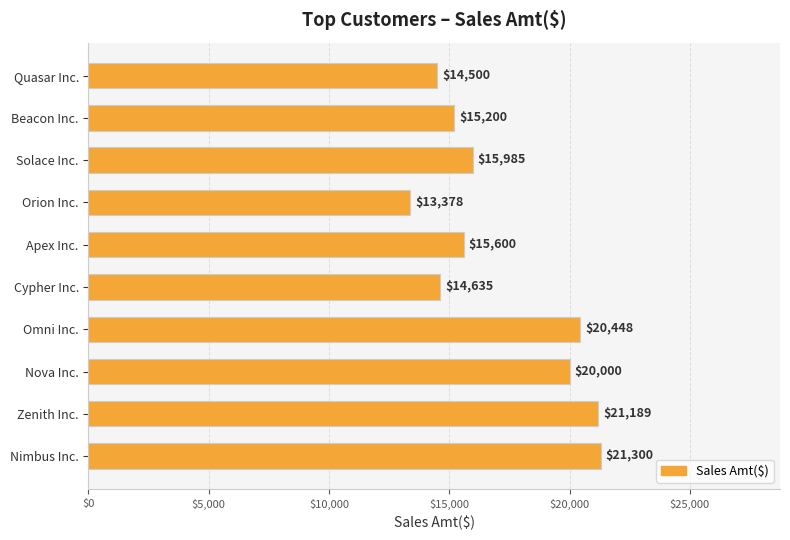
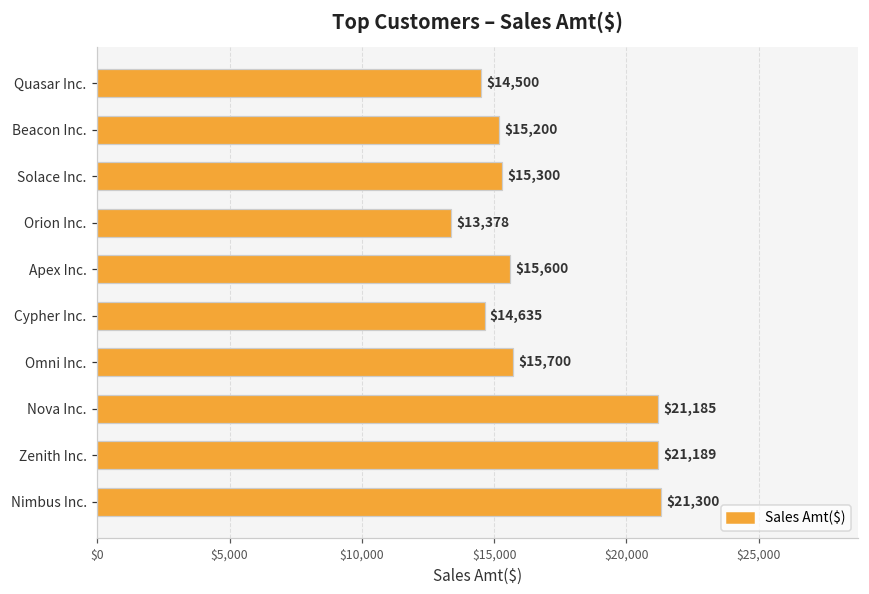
  {
    "Quasar Inc.": "$14,500",
    "Beacon Inc.": "$15,200",
-   "Solace Inc.": "$15,985",
+   "Solace Inc.": "$15,300",
    "Orion Inc.": "$13,378",
    "Apex Inc.": "$15,600",
    "Cypher Inc.": "$14,635",
-   "Omni Inc.": "$20,448",
-   "Nova Inc.": "$20,000",
+   "Omni Inc.": "$15,700",
+   "Nova Inc.": "$21,185",
    "Zenith Inc.": "$21,189",
    "Nimbus Inc.": "$21,300"
  }
